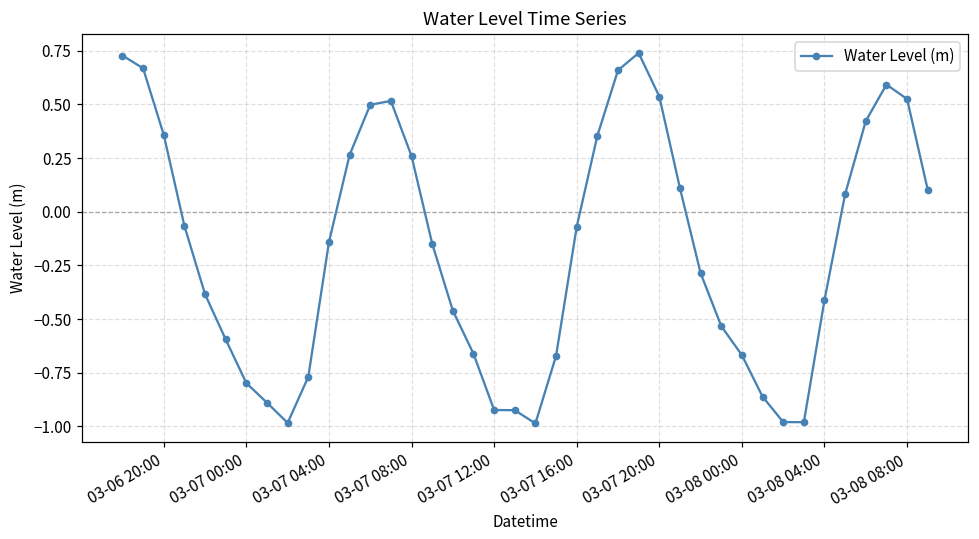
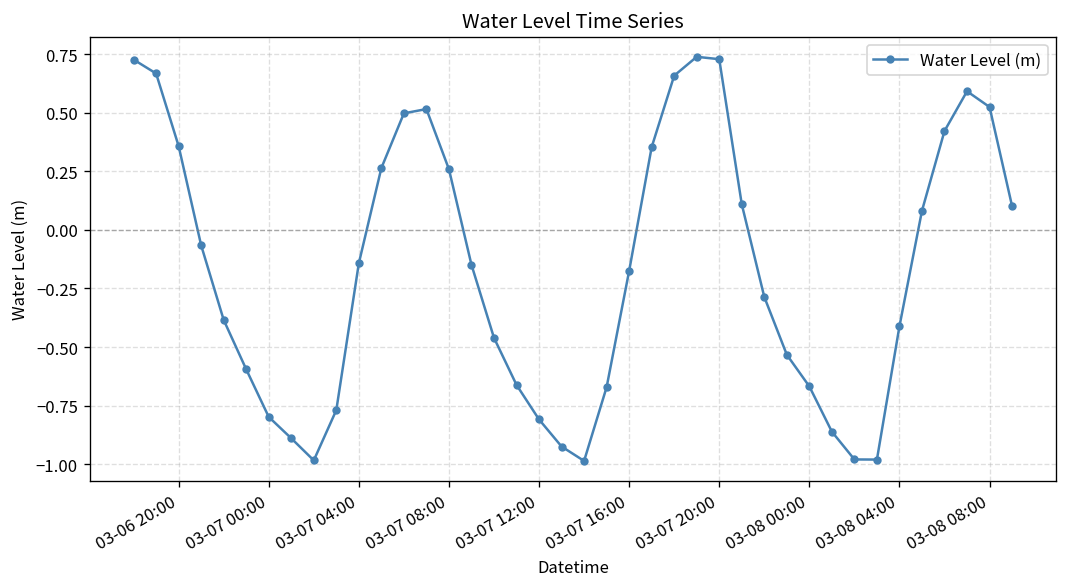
  {
    "03-06 20:00": 0.36,
    "03-07 00:00": -0.80,
    "03-07 04:00": -0.14,
    "03-07 08:00": 0.26,
-   "03-07 12:00": -0.92,
-   "03-07 16:00": -0.07,
-   "03-07 20:00": 0.54,
+   "03-07 12:00": -0.81,
+   "03-07 16:00": -0.17,
+   "03-07 20:00": 0.73,
    "03-08 00:00": -0.67,
    "03-08 04:00": -0.41,
    "03-08 08:00": 0.53
  }
